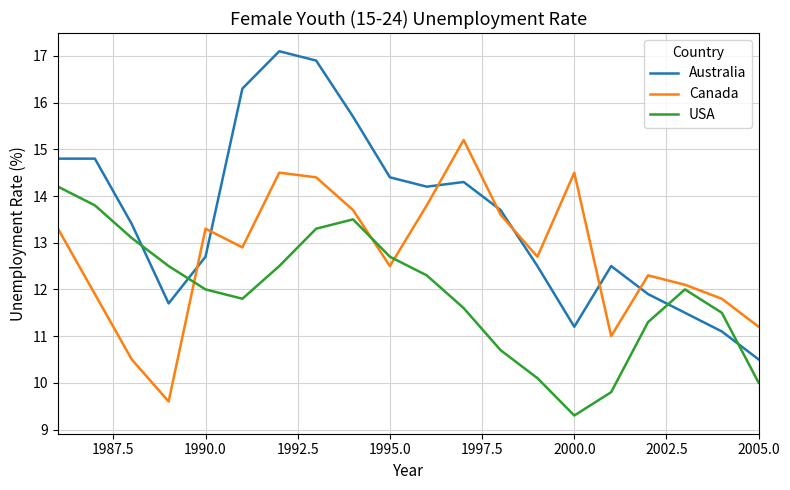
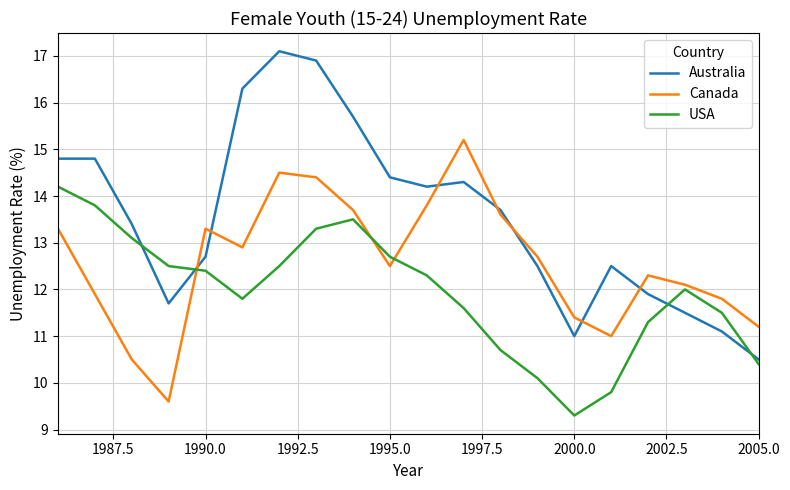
  {
    "Australia": {
      "1990.0": 12.7,
      "1995.0": 14.4,
-     "2000.0": 11.2,
+     "2000.0": 11.0,
      "2005.0": 10.5
    },
    "Canada": {
      "1990.0": 13.3,
      "1995.0": 12.5,
-     "2000.0": 14.5,
+     "2000.0": 11.4,
      "2005.0": 11.2
    },
    "USA": {
-     "1990.0": 12.0,
+     "1990.0": 12.4,
      "1995.0": 12.7,
      "2000.0": 9.3,
-     "2005.0": 10.0
+     "2005.0": 10.4
    }
  }
